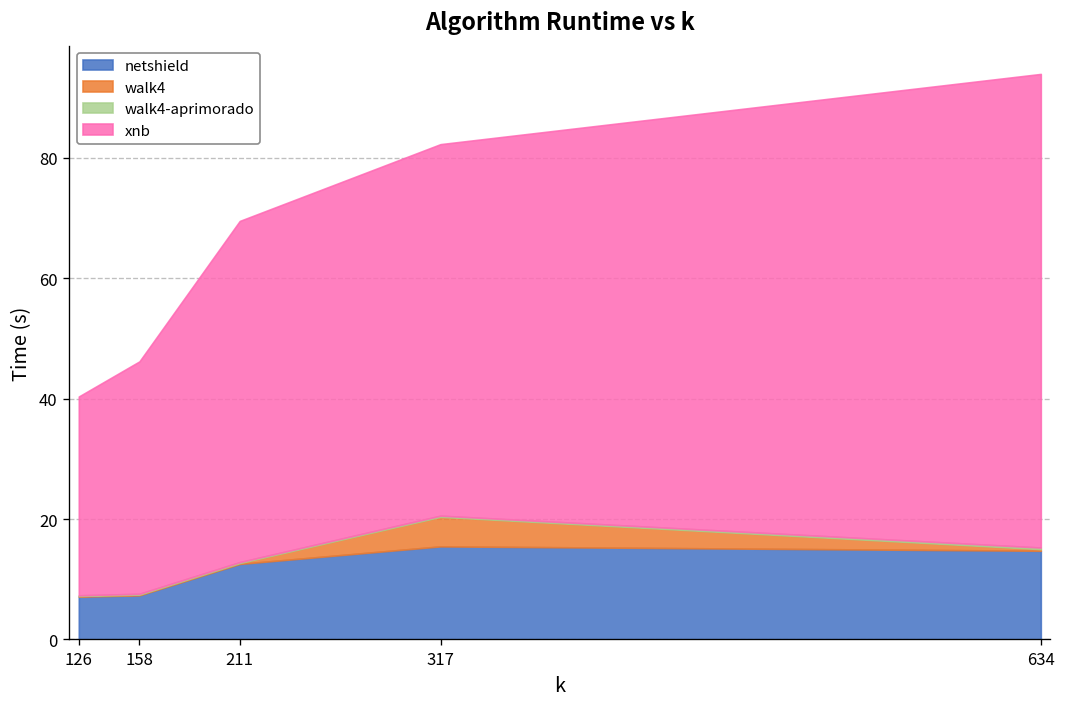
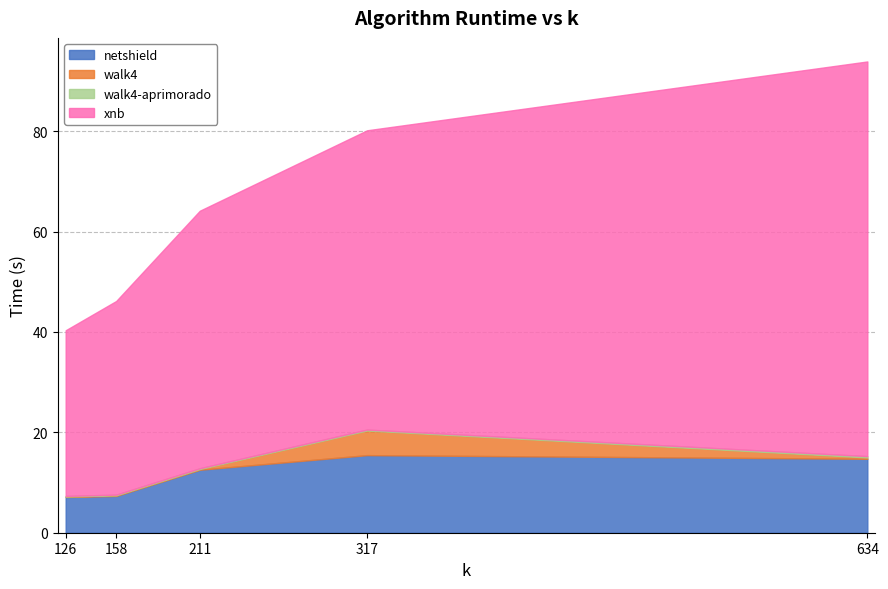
  {
    "netshield": {
      "317": 15
    },
    "xnb": {
      "126": 33,
      "158": 39,
-     "211": 57,
-     "317": 62,
+     "211": 51,
+     "317": 60,
      "634": 79
    }
  }
